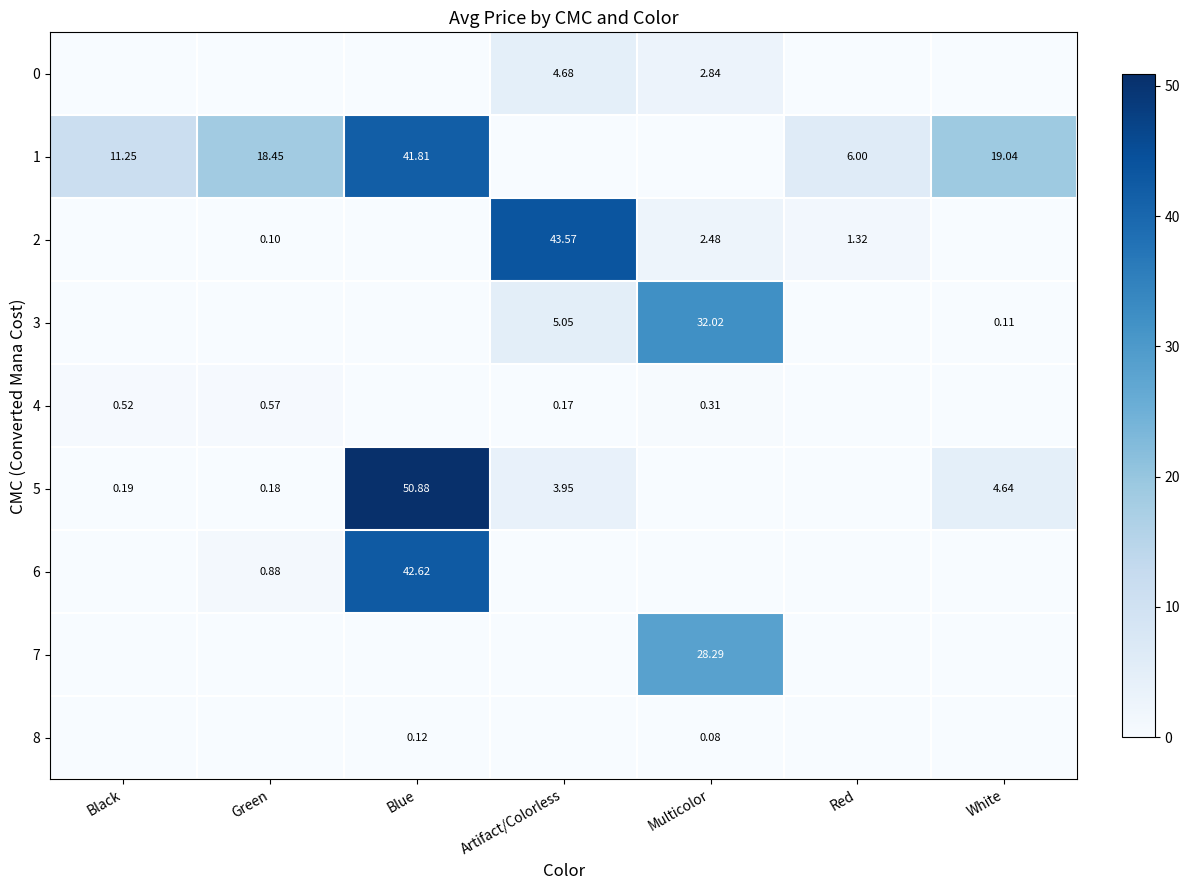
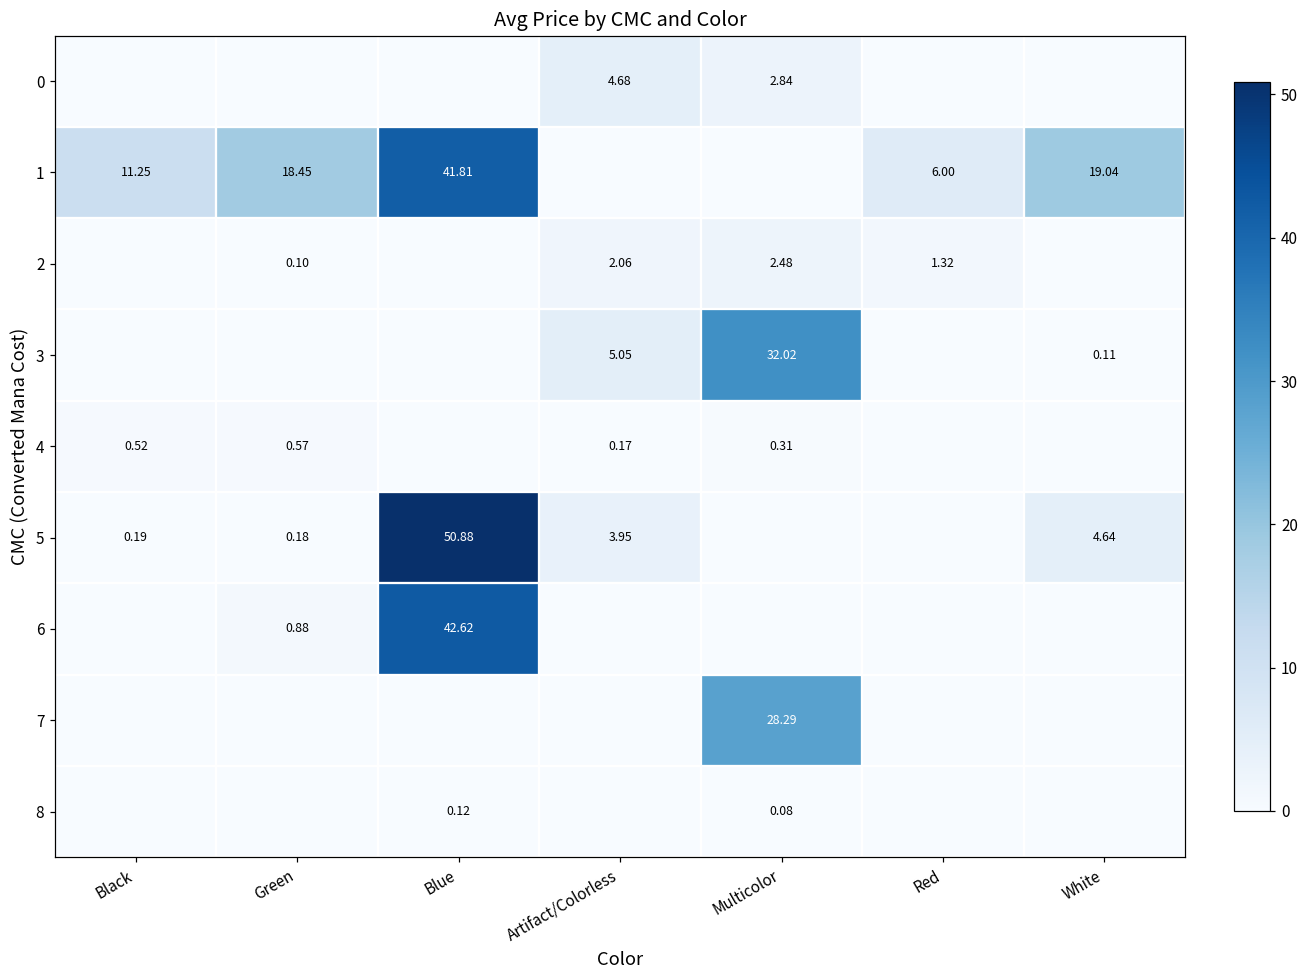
  {
    "0": {
      "Artifact/Colorless": 4.68,
      "Multicolor": 2.84
    },
    "1": {
      "Black": 11.25,
      "Green": 18.45,
      "Blue": 41.81,
      "Red": 6.00,
      "White": 19.04
    },
    "2": {
      "Green": 0.10,
-     "Artifact/Colorless": 43.57,
+     "Artifact/Colorless": 2.06,
      "Multicolor": 2.48,
      "Red": 1.32
    },
    "3": {
      "Artifact/Colorless": 5.05,
      "Multicolor": 32.02,
      "White": 0.11
    },
    "4": {
      "Black": 0.52,
      "Green": 0.57,
      "Artifact/Colorless": 0.17,
      "Multicolor": 0.31
    },
    "5": {
      "Black": 0.19,
      "Green": 0.18,
      "Blue": 50.88,
      "Artifact/Colorless": 3.95,
      "White": 4.64
    },
    "6": {
      "Green": 0.88,
      "Blue": 42.62
    },
    "7": {
      "Multicolor": 28.29
    },
    "8": {
      "Blue": 0.12,
      "Multicolor": 0.08
    }
  }
